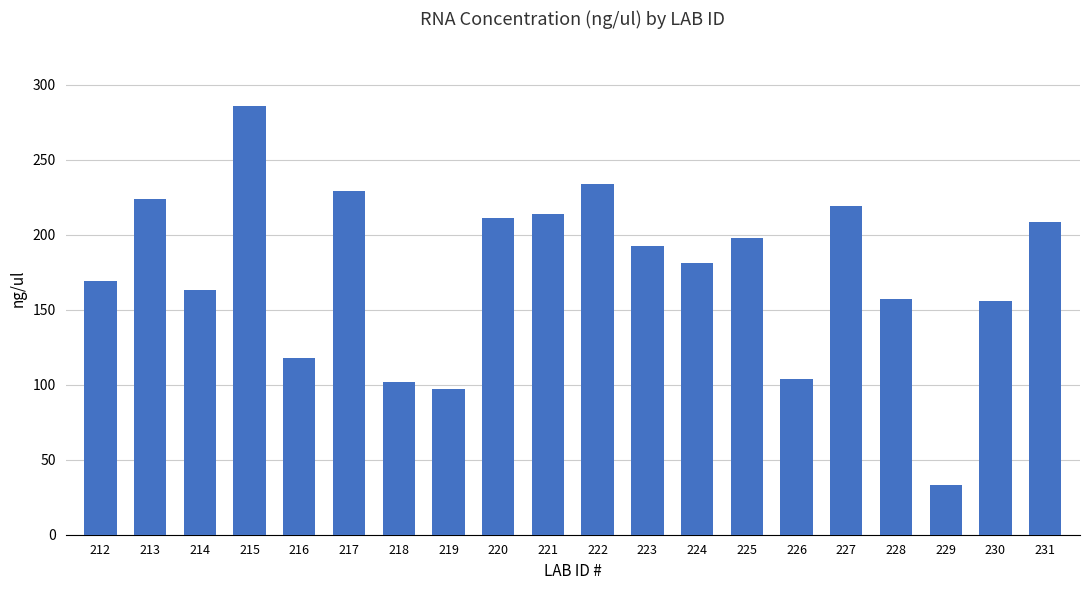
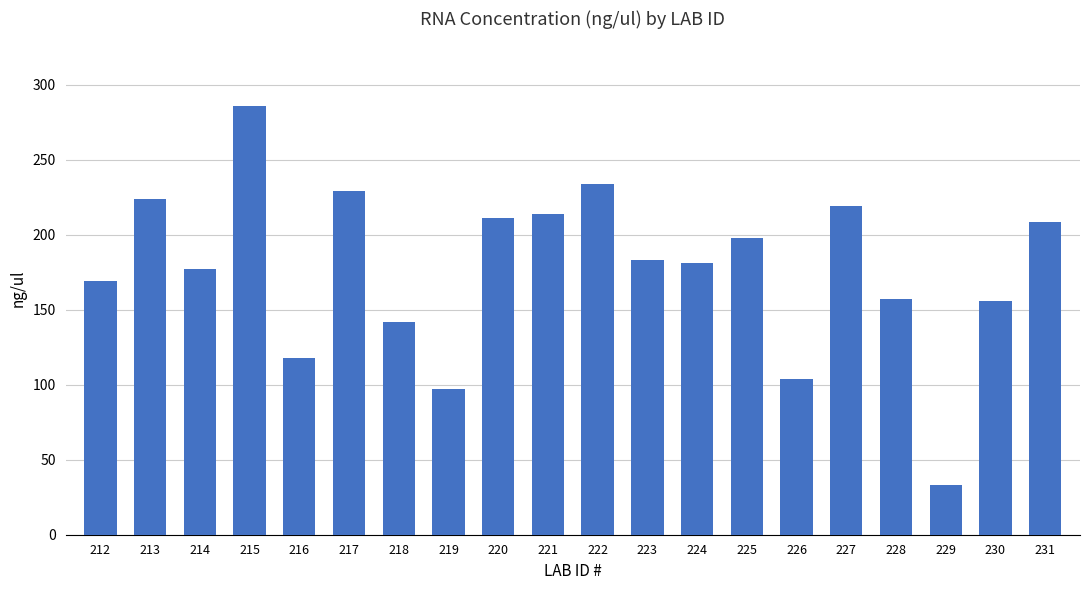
  {
    "212": 169,
    "213": 224,
-   "214": 163,
+   "214": 177,
    "215": 286,
    "216": 118,
    "217": 229,
-   "218": 102,
+   "218": 142,
    "219": 97,
    "220": 211,
    "221": 214,
    "222": 234,
-   "223": 193,
+   "223": 183,
    "224": 181,
    "225": 198,
    "226": 104,
    "227": 219,
    "228": 157,
    "229": 33,
    "230": 156,
    "231": 209
  }
